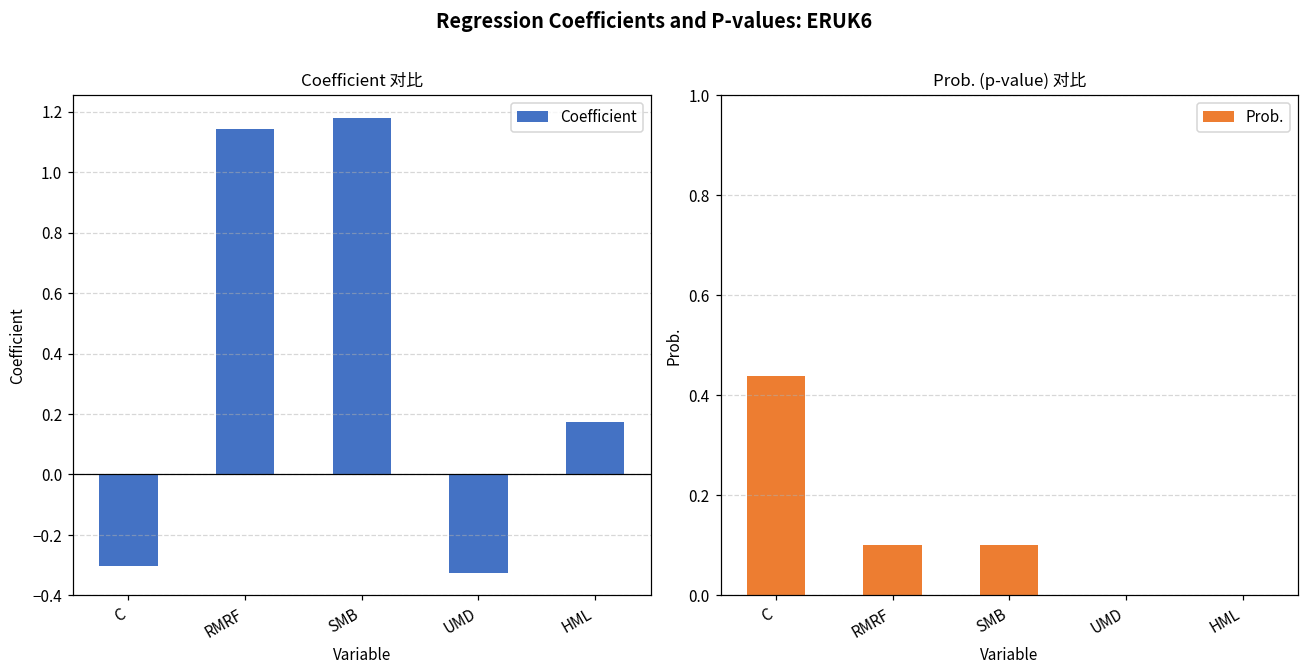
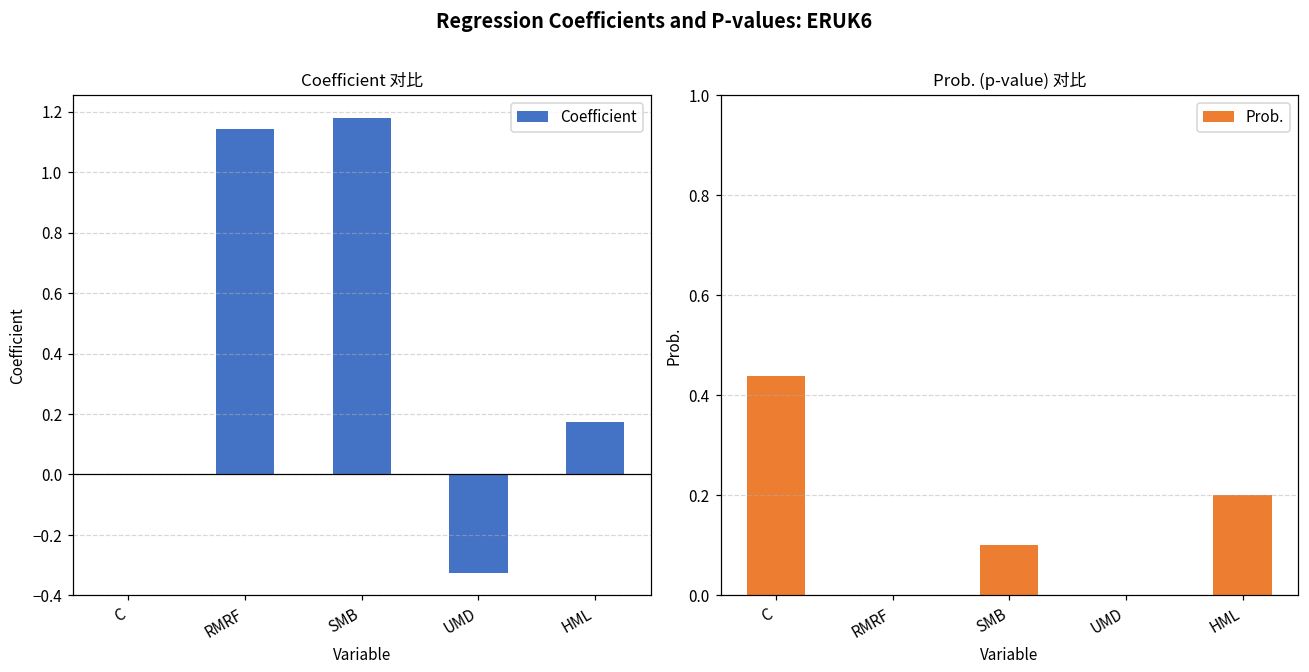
  {
    "Coefficient 对比": {
-     "C": -0.30,
+     "C": 0.00,
      "RMRF": 1.14,
      "SMB": 1.18,
      "UMD": -0.33,
      "HML": 0.17
    },
    "Prob. (p-value) 对比": {
      "C": 0.44,
-     "RMRF": 0.1,
+     "RMRF": 0.0,
      "SMB": 0.1,
      "UMD": 0.0,
-     "HML": 0.0
+     "HML": 0.2
    }
  }
